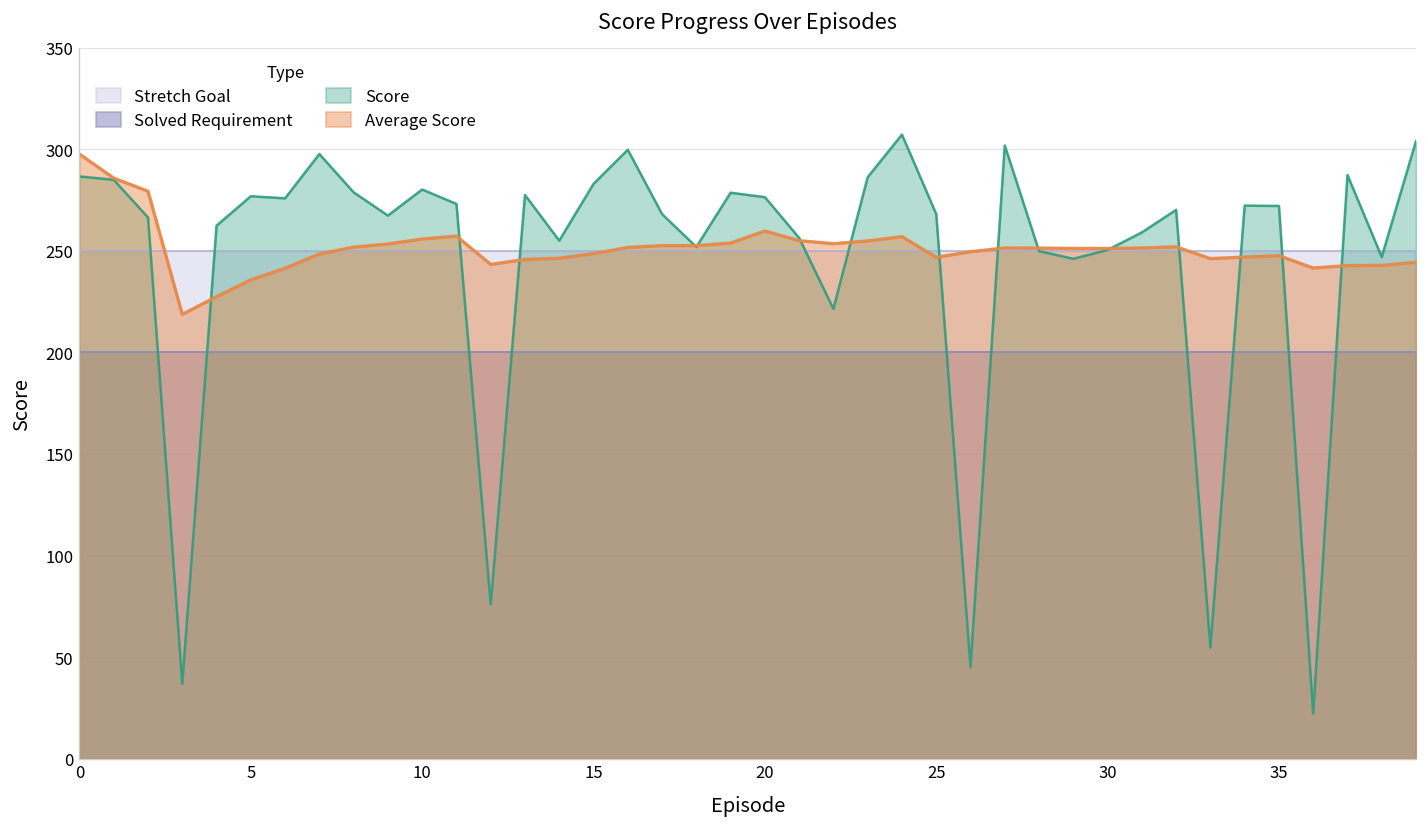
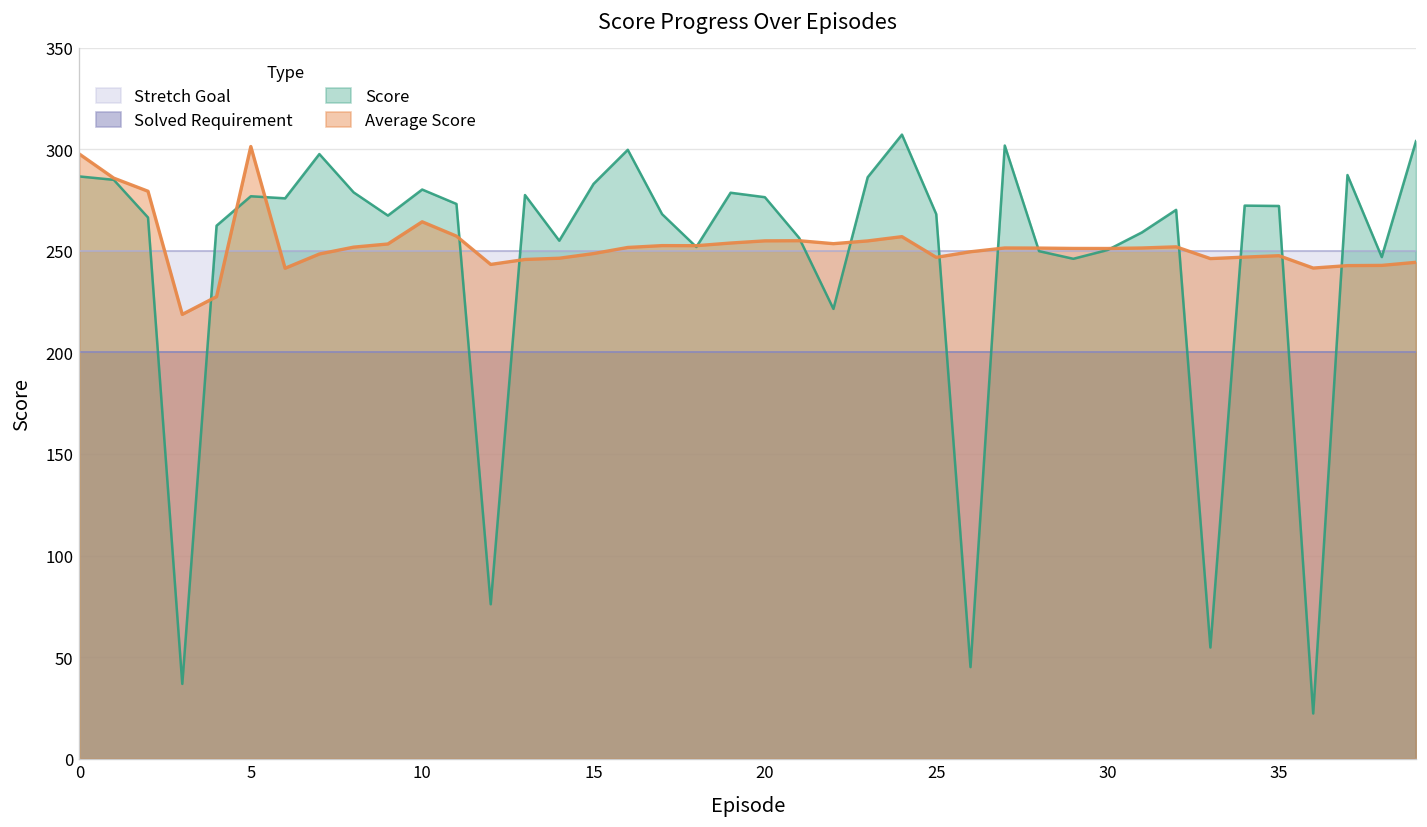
  {
    "Average Score": {
      "0": 298,
-     "5": 236,
-     "10": 256,
-     "20": 260,
+     "5": 301,
+     "10": 264,
+     "20": 255,
      "25": 247,
      "35": 248
    }
  }
